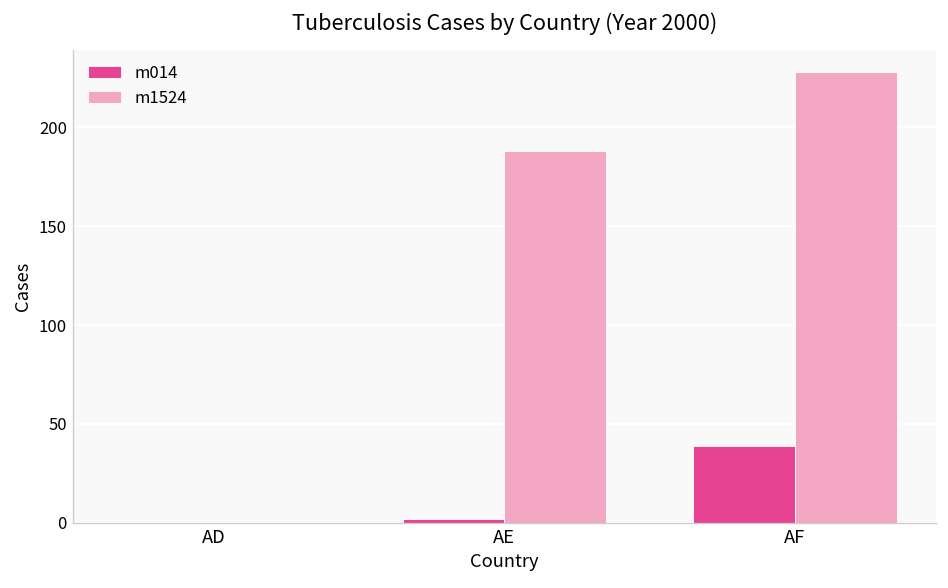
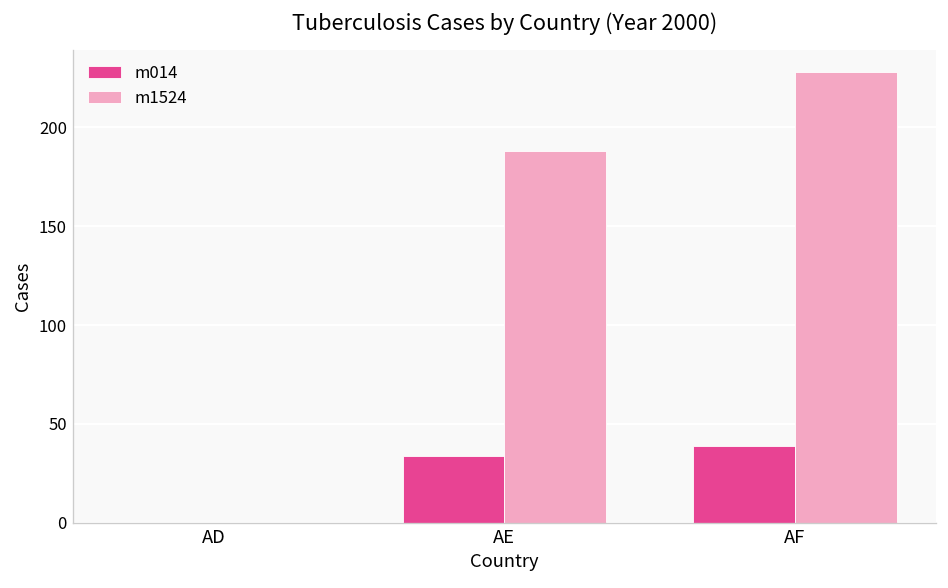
  {
    "m014": {
      "AD": 0,
-     "AE": 2,
+     "AE": 34,
      "AF": 39
    },
    "m1524": {
      "AD": 0,
      "AE": 188,
      "AF": 228
    }
  }
